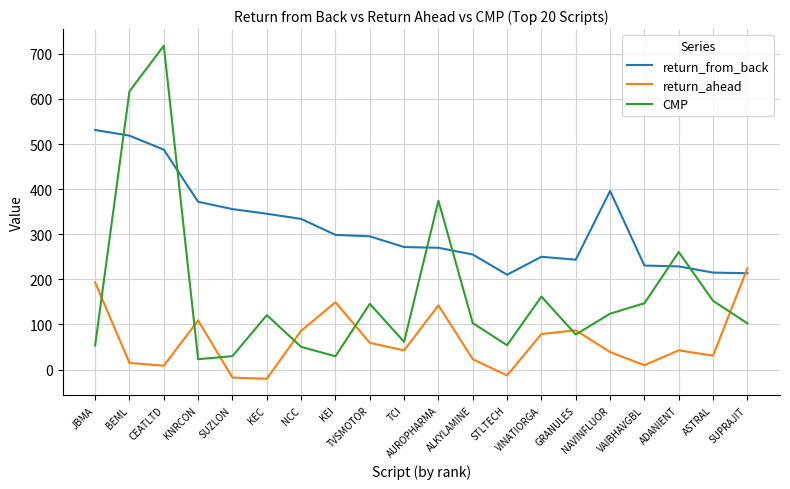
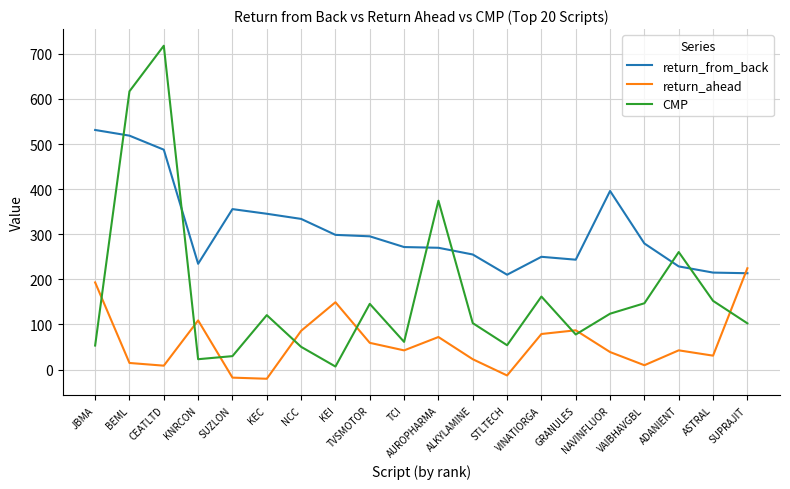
  {
    "return_from_back": {
      "JBMA": 530,
      "BEML": 520,
      "CEATLTD": 490,
-     "KNRCON": 370,
+     "KNRCON": 230,
      "SUZLON": 360,
      "KEC": 350,
      "NCC": 330,
      "KEI": 300,
      "TVSMOTOR": 300,
      "TCI": 270,
      "AUROPHARMA": 270,
      "ALKYLAMINE": 260,
      "STLTECH": 210,
      "VINATIORGA": 250,
      "GRANULES": 240,
      "NAVINFLUOR": 400,
-     "VAIBHAVGBL": 230,
+     "VAIBHAVGBL": 280,
      "ADANIENT": 230,
      "ASTRAL": 220,
      "SUPRAJIT": 210
    },
    "return_ahead": {
      "JBMA": 190,
      "BEML": 10,
      "CEATLTD": 10,
      "KNRCON": 110,
      "SUZLON": -20,
      "KEC": -20,
      "NCC": 90,
      "KEI": 150,
      "TVSMOTOR": 60,
      "TCI": 40,
-     "AUROPHARMA": 140,
+     "AUROPHARMA": 70,
      "ALKYLAMINE": 20,
      "STLTECH": -10,
      "VINATIORGA": 80,
      "GRANULES": 90,
      "NAVINFLUOR": 40,
      "VAIBHAVGBL": 10,
      "ADANIENT": 40,
      "ASTRAL": 30,
      "SUPRAJIT": 220
    },
    "CMP": {
      "JBMA": 50,
      "BEML": 620,
      "CEATLTD": 720,
      "KNRCON": 20,
      "SUZLON": 30,
      "KEC": 120,
      "NCC": 50,
-     "KEI": 30,
+     "KEI": 10,
      "TVSMOTOR": 150,
      "TCI": 60,
      "AUROPHARMA": 370,
      "ALKYLAMINE": 100,
      "STLTECH": 50,
      "VINATIORGA": 160,
      "GRANULES": 80,
      "NAVINFLUOR": 120,
      "VAIBHAVGBL": 150,
      "ADANIENT": 260,
      "ASTRAL": 150,
      "SUPRAJIT": 100
    }
  }
